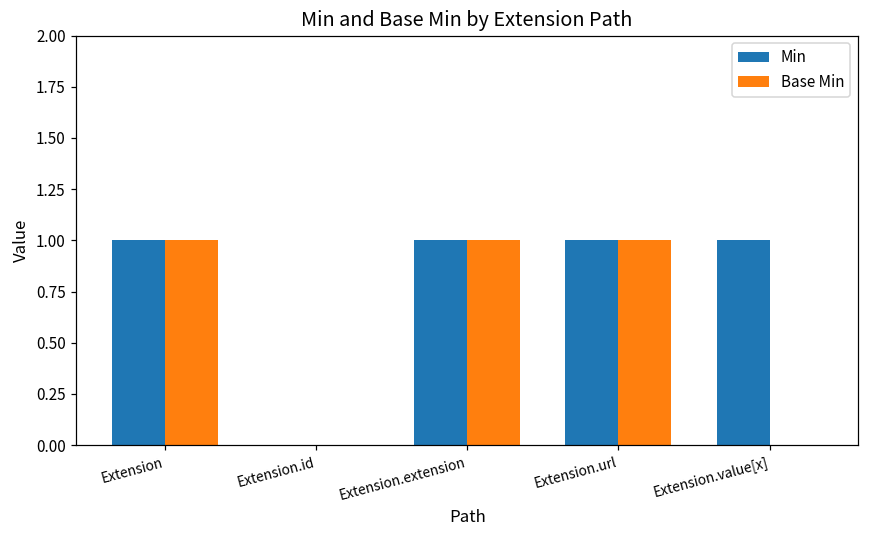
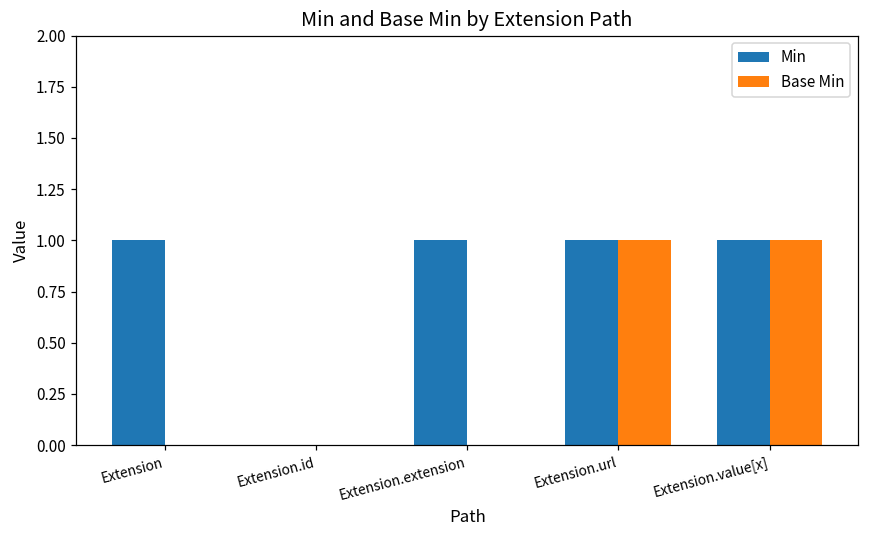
  {
    "Min": {
      "Extension": 1,
      "Extension.id": 0,
      "Extension.extension": 1,
      "Extension.url": 1,
      "Extension.value[x]": 1
    },
    "Base Min": {
-     "Extension": 1,
+     "Extension": 0,
      "Extension.id": 0,
-     "Extension.extension": 1,
+     "Extension.extension": 0,
      "Extension.url": 1,
-     "Extension.value[x]": 0
+     "Extension.value[x]": 1
    }
  }
